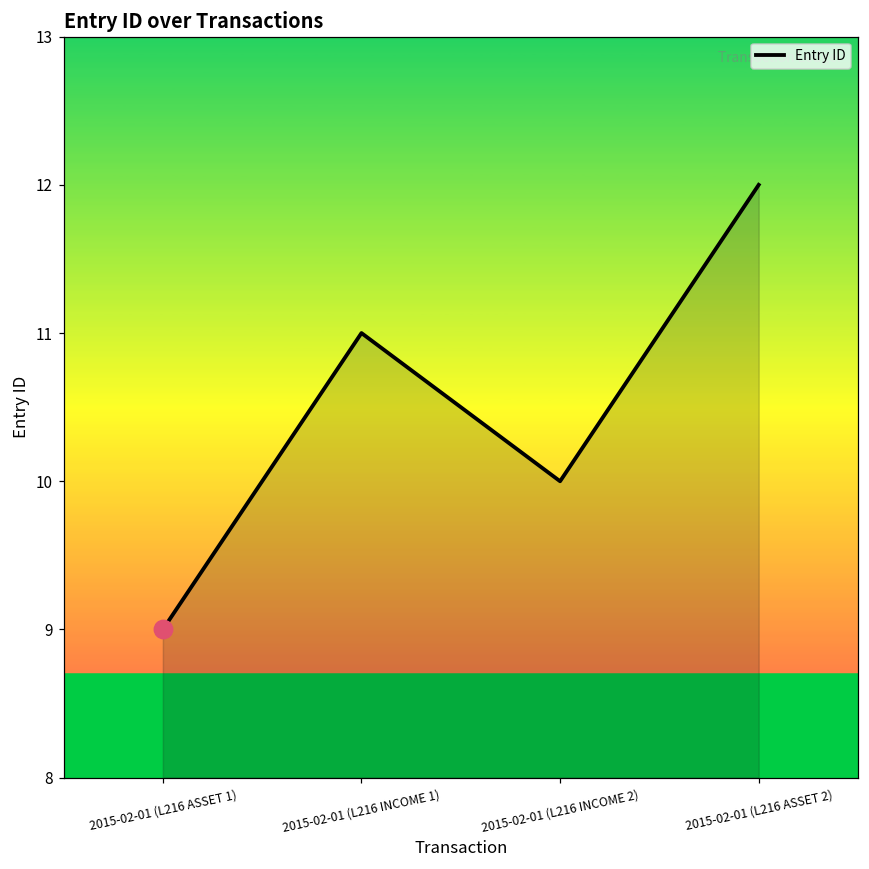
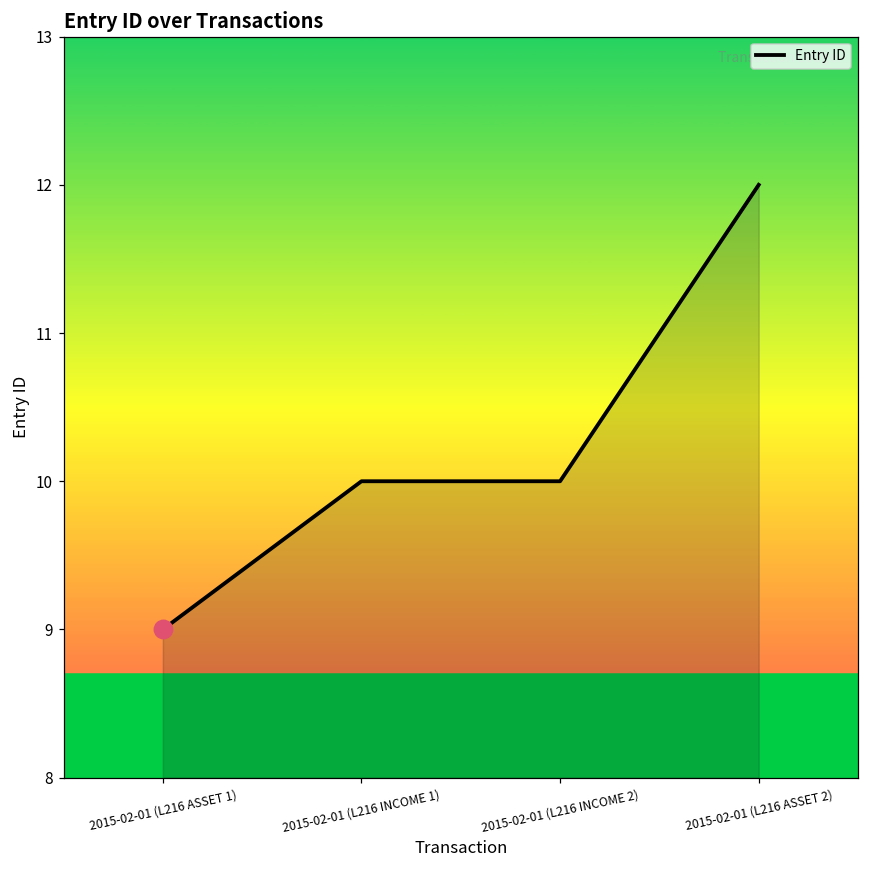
  {
    "Entry ID": {
-     "2015-02-01 (L216 INCOME 1)": 11,
+     "2015-02-01 (L216 INCOME 1)": 10,
      "2015-02-01 (L216 INCOME 2)": 10,
      "2015-02-01 (L216 ASSET 2)": 12
    }
  }
